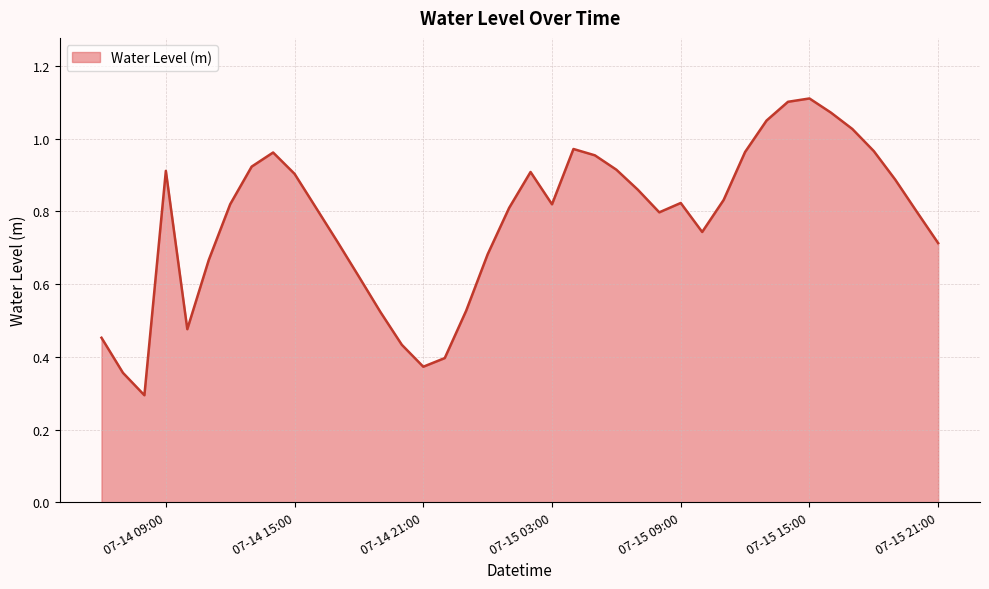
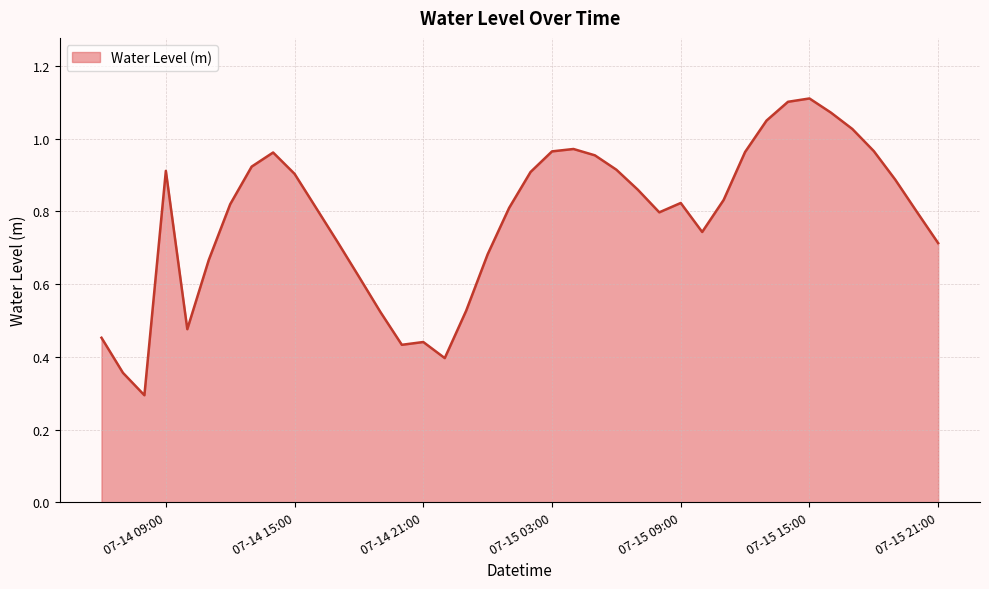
  {
    "07-14 09:00": 0.91,
    "07-14 15:00": 0.90,
-   "07-14 21:00": 0.37,
-   "07-15 03:00": 0.82,
+   "07-14 21:00": 0.44,
+   "07-15 03:00": 0.96,
    "07-15 09:00": 0.82,
    "07-15 15:00": 1.11,
    "07-15 21:00": 0.71
  }
